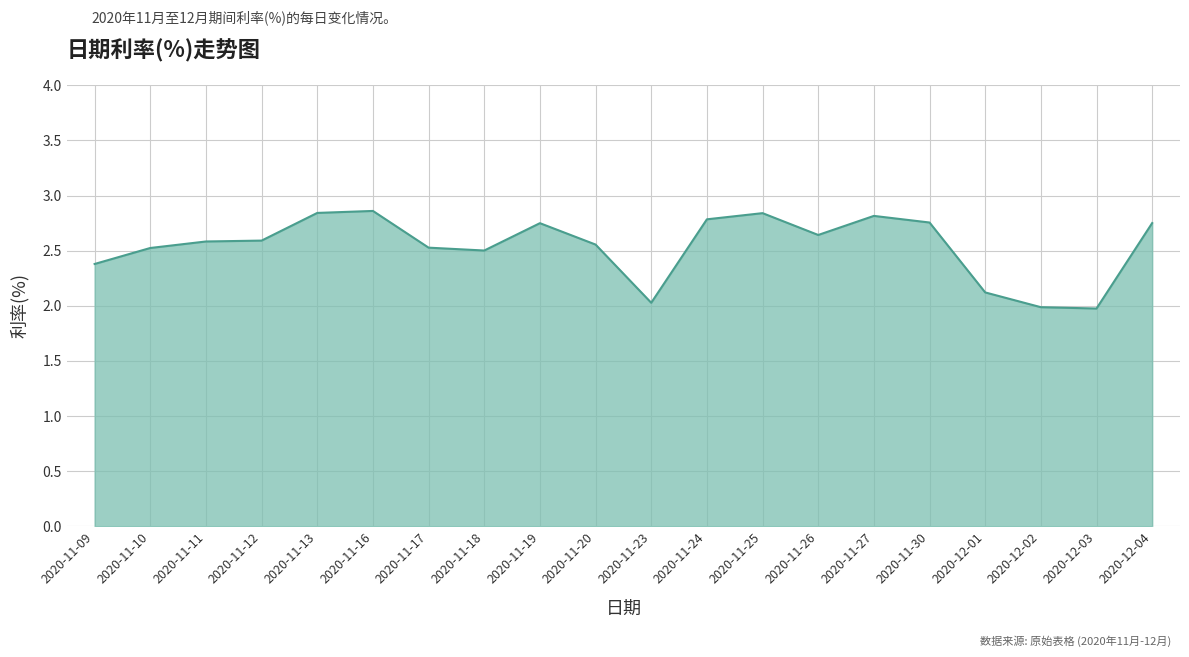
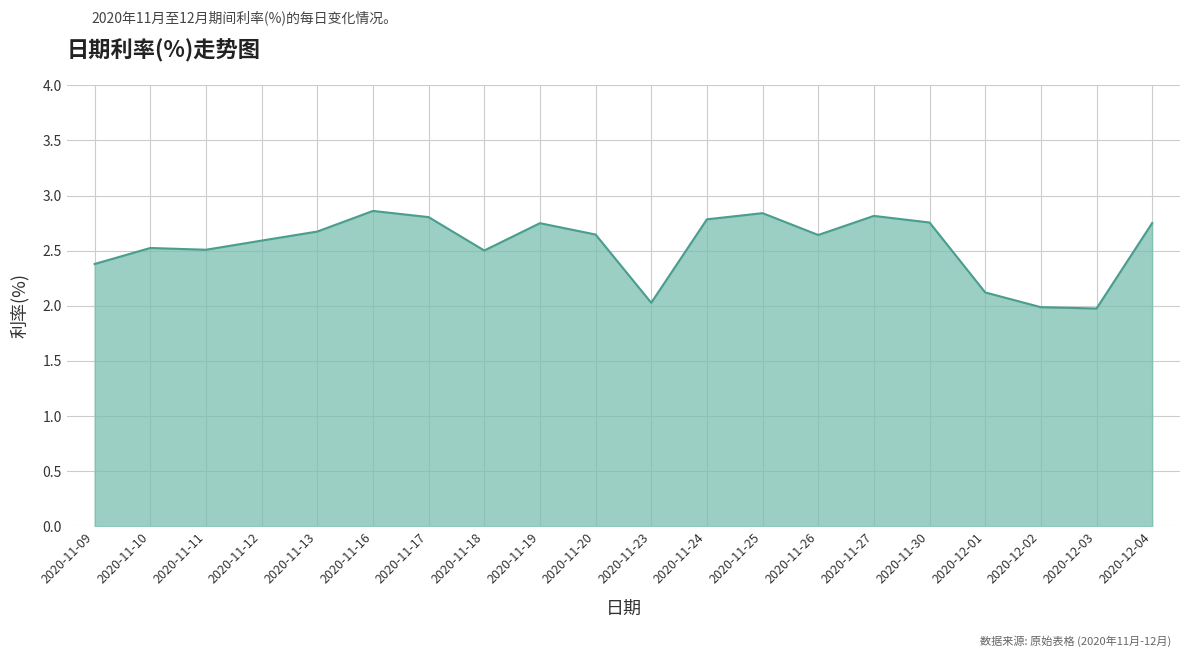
  {
    "2020-11-09": 2.38,
    "2020-11-10": 2.52,
-   "2020-11-11": 2.58,
+   "2020-11-11": 2.51,
    "2020-11-12": 2.59,
-   "2020-11-13": 2.84,
+   "2020-11-13": 2.67,
    "2020-11-16": 2.86,
-   "2020-11-17": 2.53,
+   "2020-11-17": 2.80,
    "2020-11-18": 2.50,
    "2020-11-19": 2.75,
-   "2020-11-20": 2.56,
+   "2020-11-20": 2.65,
    "2020-11-23": 2.03,
    "2020-11-24": 2.78,
    "2020-11-25": 2.84,
    "2020-11-26": 2.64,
    "2020-11-27": 2.82,
    "2020-11-30": 2.76,
    "2020-12-01": 2.12,
    "2020-12-02": 1.99,
    "2020-12-03": 1.98,
    "2020-12-04": 2.75
  }
